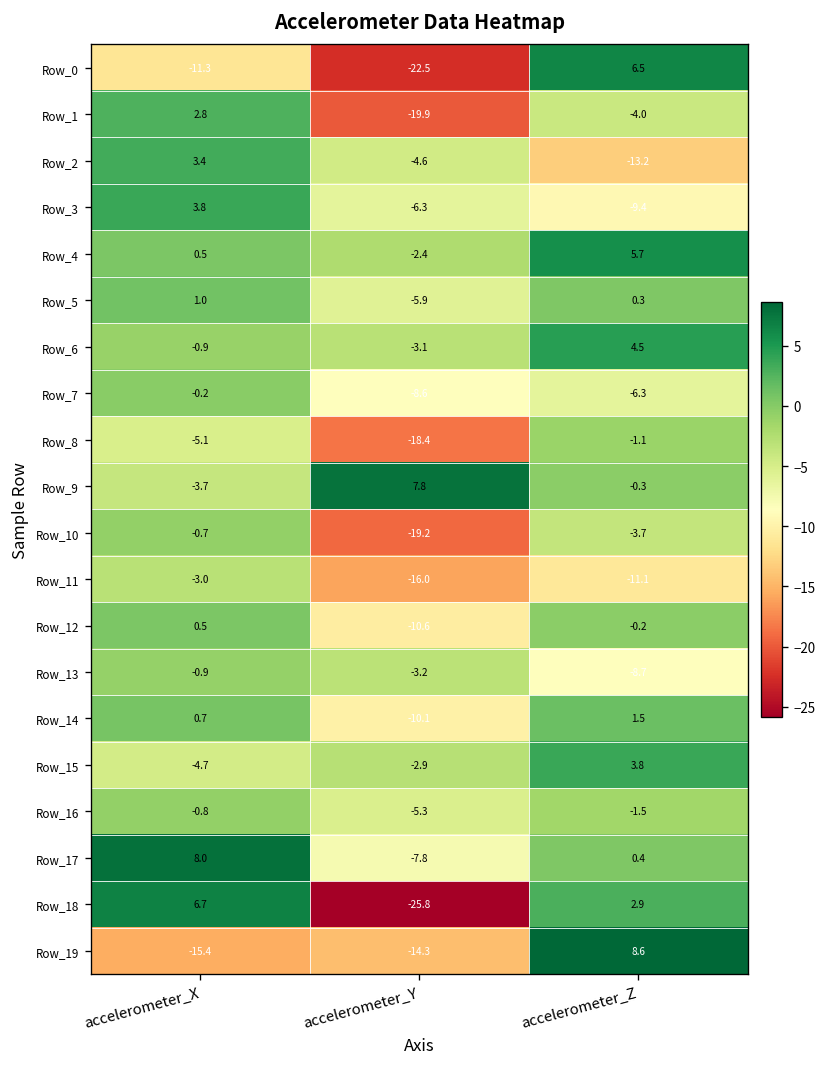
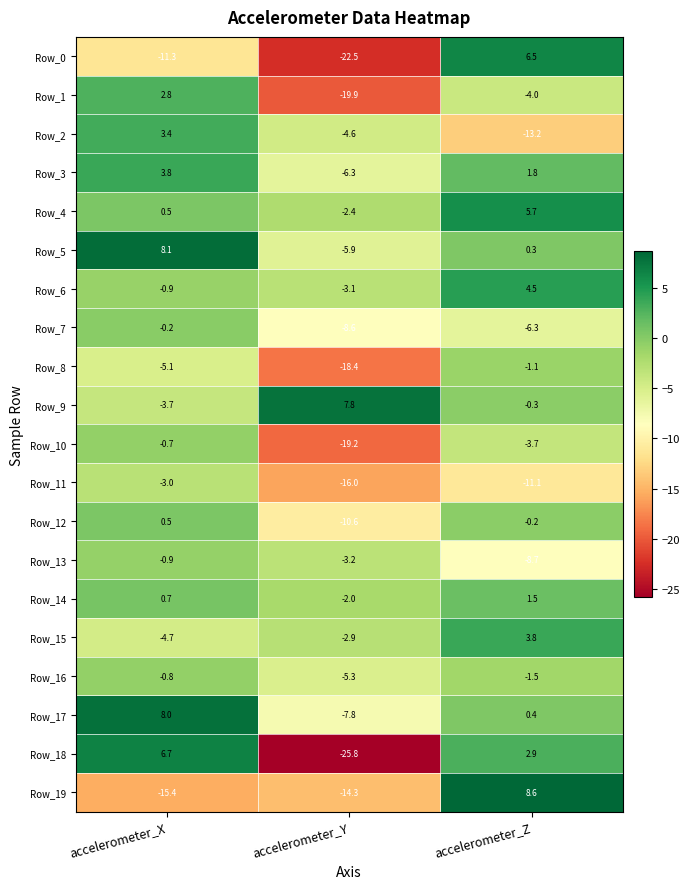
  {
    "Row_0": {
      "accelerometer_X": -11.3,
      "accelerometer_Y": -22.5,
      "accelerometer_Z": 6.5
    },
    "Row_1": {
      "accelerometer_X": 2.8,
      "accelerometer_Y": -19.9,
      "accelerometer_Z": -4.0
    },
    "Row_2": {
      "accelerometer_X": 3.4,
      "accelerometer_Y": -4.6,
      "accelerometer_Z": -13.2
    },
    "Row_3": {
      "accelerometer_X": 3.8,
      "accelerometer_Y": -6.3,
-     "accelerometer_Z": -9.4
+     "accelerometer_Z": 1.8
    },
    "Row_4": {
      "accelerometer_X": 0.5,
      "accelerometer_Y": -2.4,
      "accelerometer_Z": 5.7
    },
    "Row_5": {
-     "accelerometer_X": 1.0,
+     "accelerometer_X": 8.1,
      "accelerometer_Y": -5.9,
      "accelerometer_Z": 0.3
    },
    "Row_6": {
      "accelerometer_X": -0.9,
      "accelerometer_Y": -3.1,
      "accelerometer_Z": 4.5
    },
    "Row_7": {
      "accelerometer_X": -0.2,
      "accelerometer_Y": -8.6,
      "accelerometer_Z": -6.3
    },
    "Row_8": {
      "accelerometer_X": -5.1,
      "accelerometer_Y": -18.4,
      "accelerometer_Z": -1.1
    },
    "Row_9": {
      "accelerometer_X": -3.7,
      "accelerometer_Y": 7.8,
      "accelerometer_Z": -0.3
    },
    "Row_10": {
      "accelerometer_X": -0.7,
      "accelerometer_Y": -19.2,
      "accelerometer_Z": -3.7
    },
    "Row_11": {
      "accelerometer_X": -3.0,
      "accelerometer_Y": -16.0,
      "accelerometer_Z": -11.1
    },
    "Row_12": {
      "accelerometer_X": 0.5,
      "accelerometer_Y": -10.6,
      "accelerometer_Z": -0.2
    },
    "Row_13": {
      "accelerometer_X": -0.9,
      "accelerometer_Y": -3.2,
      "accelerometer_Z": -8.7
    },
    "Row_14": {
      "accelerometer_X": 0.7,
-     "accelerometer_Y": -10.1,
+     "accelerometer_Y": -2.0,
      "accelerometer_Z": 1.5
    },
    "Row_15": {
      "accelerometer_X": -4.7,
      "accelerometer_Y": -2.9,
      "accelerometer_Z": 3.8
    },
    "Row_16": {
      "accelerometer_X": -0.8,
      "accelerometer_Y": -5.3,
      "accelerometer_Z": -1.5
    },
    "Row_17": {
      "accelerometer_X": 8.0,
      "accelerometer_Y": -7.8,
      "accelerometer_Z": 0.4
    },
    "Row_18": {
      "accelerometer_X": 6.7,
      "accelerometer_Y": -25.8,
      "accelerometer_Z": 2.9
    },
    "Row_19": {
      "accelerometer_X": -15.4,
      "accelerometer_Y": -14.3,
      "accelerometer_Z": 8.6
    }
  }
